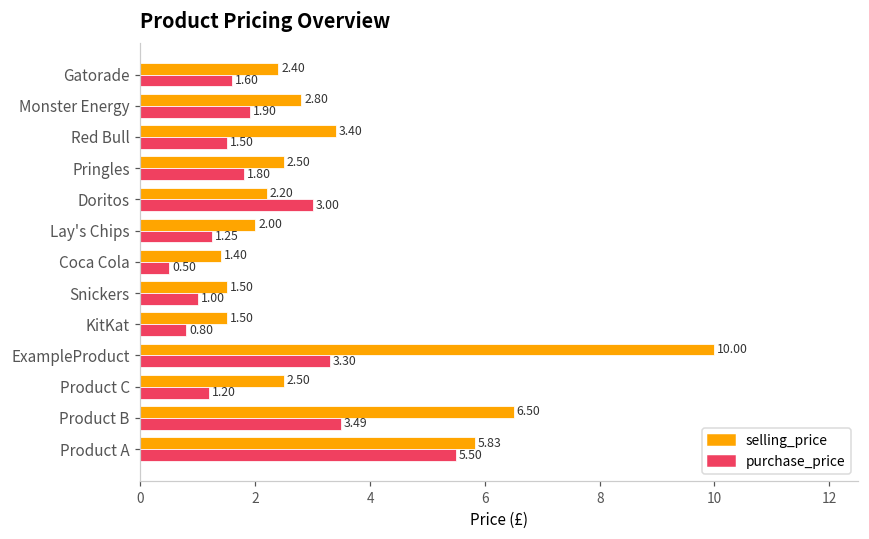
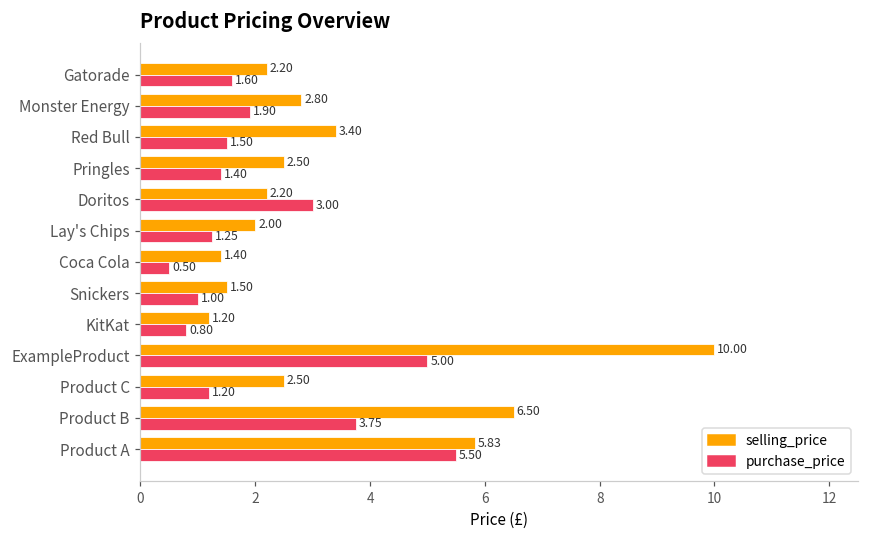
  {
    "selling_price": {
-     "Gatorade": 2.40,
+     "Gatorade": 2.20,
      "Monster Energy": 2.80,
      "Red Bull": 3.40,
      "Pringles": 2.50,
      "Doritos": 2.20,
      "Lay's Chips": 2.00,
      "Coca Cola": 1.40,
      "Snickers": 1.50,
-     "KitKat": 1.50,
+     "KitKat": 1.20,
      "ExampleProduct": 10.00,
      "Product C": 2.50,
      "Product B": 6.50,
      "Product A": 5.83
    },
    "purchase_price": {
      "Gatorade": 1.60,
      "Monster Energy": 1.90,
      "Red Bull": 1.50,
-     "Pringles": 1.80,
+     "Pringles": 1.40,
      "Doritos": 3.00,
      "Lay's Chips": 1.25,
      "Coca Cola": 0.50,
      "Snickers": 1.00,
      "KitKat": 0.80,
-     "ExampleProduct": 3.30,
+     "ExampleProduct": 5.00,
      "Product C": 1.20,
-     "Product B": 3.49,
+     "Product B": 3.75,
      "Product A": 5.50
    }
  }
